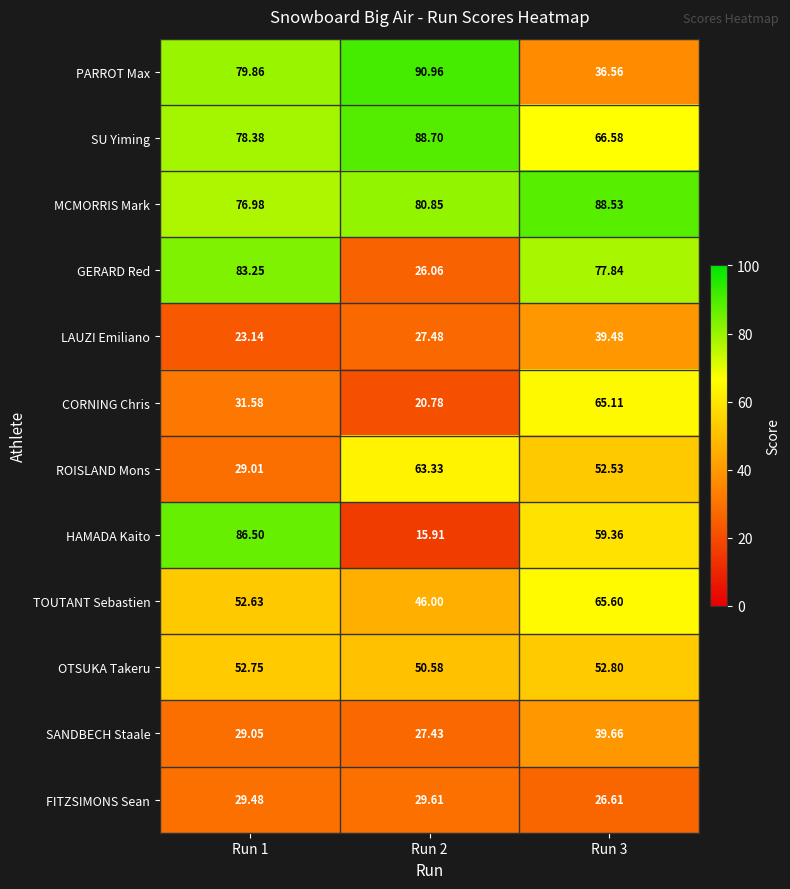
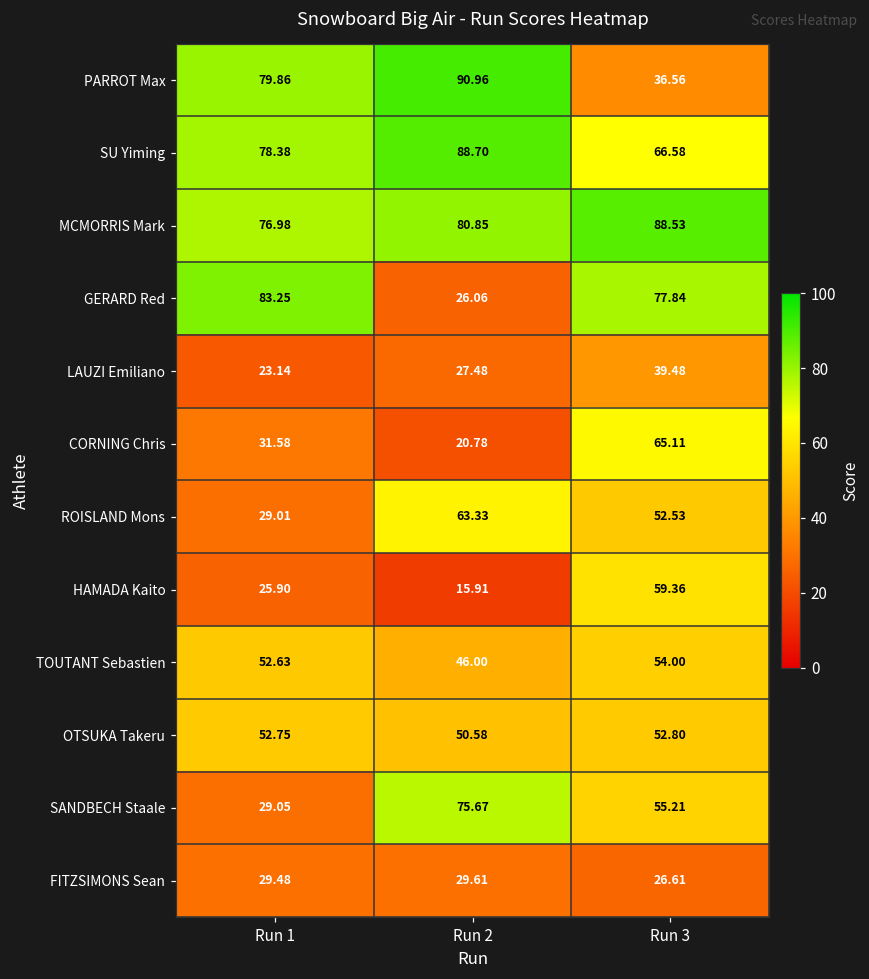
  {
    "PARROT Max": {
      "Run 1": 79.86,
      "Run 2": 90.96,
      "Run 3": 36.56
    },
    "SU Yiming": {
      "Run 1": 78.38,
      "Run 2": 88.70,
      "Run 3": 66.58
    },
    "MCMORRIS Mark": {
      "Run 1": 76.98,
      "Run 2": 80.85,
      "Run 3": 88.53
    },
    "GERARD Red": {
      "Run 1": 83.25,
      "Run 2": 26.06,
      "Run 3": 77.84
    },
    "LAUZI Emiliano": {
      "Run 1": 23.14,
      "Run 2": 27.48,
      "Run 3": 39.48
    },
    "CORNING Chris": {
      "Run 1": 31.58,
      "Run 2": 20.78,
      "Run 3": 65.11
    },
    "ROISLAND Mons": {
      "Run 1": 29.01,
      "Run 2": 63.33,
      "Run 3": 52.53
    },
    "HAMADA Kaito": {
-     "Run 1": 86.50,
+     "Run 1": 25.90,
      "Run 2": 15.91,
      "Run 3": 59.36
    },
    "TOUTANT Sebastien": {
      "Run 1": 52.63,
      "Run 2": 46.00,
-     "Run 3": 65.60
+     "Run 3": 54.00
    },
    "OTSUKA Takeru": {
      "Run 1": 52.75,
      "Run 2": 50.58,
      "Run 3": 52.80
    },
    "SANDBECH Staale": {
      "Run 1": 29.05,
-     "Run 2": 27.43,
-     "Run 3": 39.66
+     "Run 2": 75.67,
+     "Run 3": 55.21
    },
    "FITZSIMONS Sean": {
      "Run 1": 29.48,
      "Run 2": 29.61,
      "Run 3": 26.61
    }
  }
